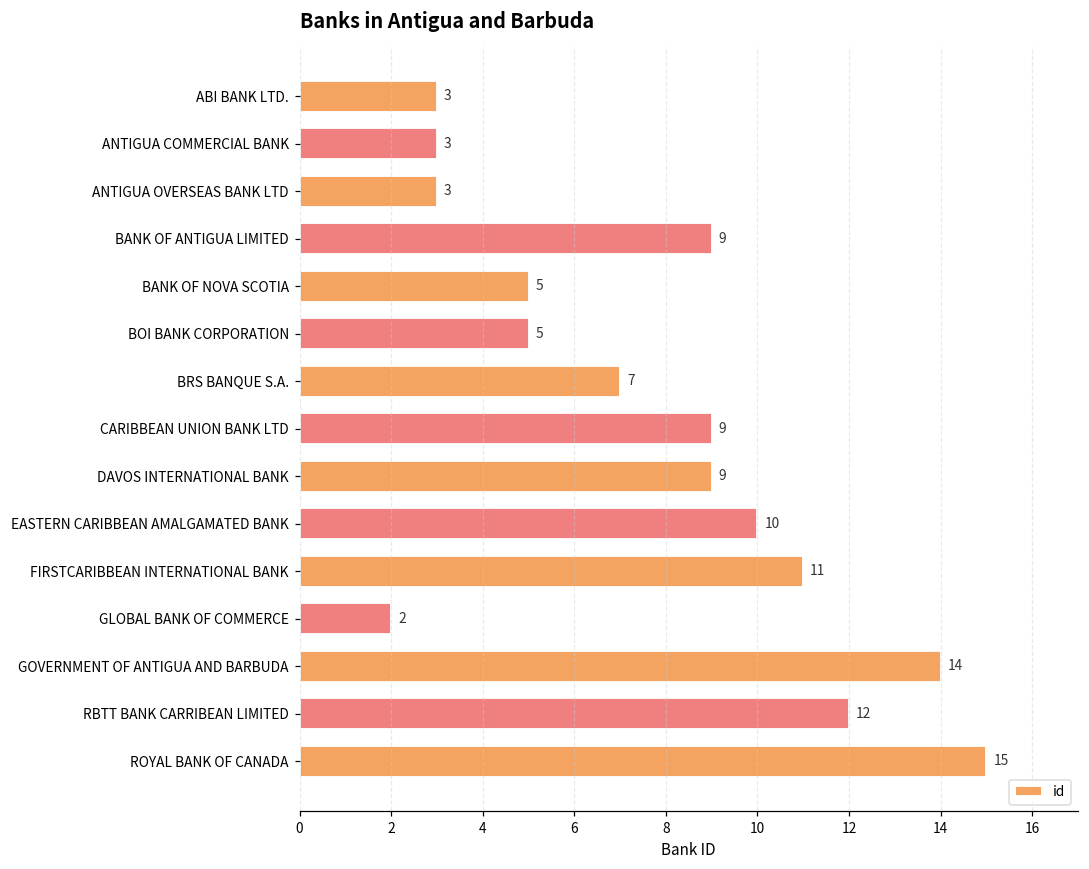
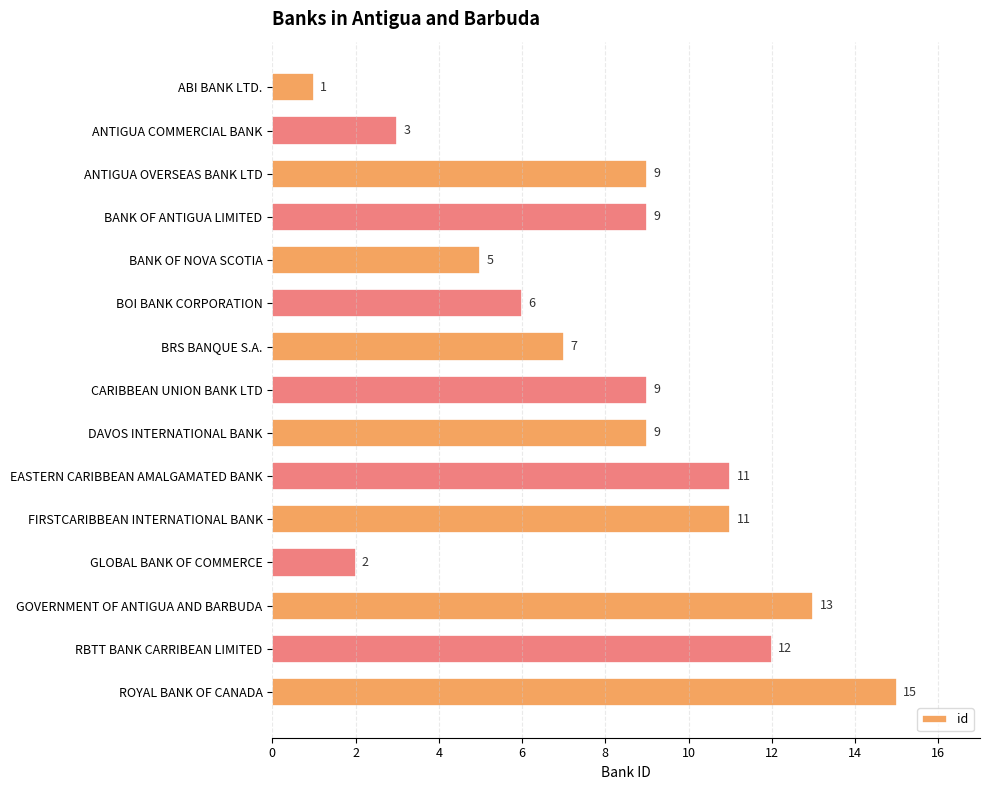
  {
-   "ABI BANK LTD.": 3,
+   "ABI BANK LTD.": 1,
    "ANTIGUA COMMERCIAL BANK": 3,
-   "ANTIGUA OVERSEAS BANK LTD": 3,
+   "ANTIGUA OVERSEAS BANK LTD": 9,
    "BANK OF ANTIGUA LIMITED": 9,
    "BANK OF NOVA SCOTIA": 5,
-   "BOI BANK CORPORATION": 5,
+   "BOI BANK CORPORATION": 6,
    "BRS BANQUE S.A.": 7,
    "CARIBBEAN UNION BANK LTD": 9,
    "DAVOS INTERNATIONAL BANK": 9,
-   "EASTERN CARIBBEAN AMALGAMATED BANK": 10,
+   "EASTERN CARIBBEAN AMALGAMATED BANK": 11,
    "FIRSTCARIBBEAN INTERNATIONAL BANK": 11,
    "GLOBAL BANK OF COMMERCE": 2,
-   "GOVERNMENT OF ANTIGUA AND BARBUDA": 14,
+   "GOVERNMENT OF ANTIGUA AND BARBUDA": 13,
    "RBTT BANK CARRIBEAN LIMITED": 12,
    "ROYAL BANK OF CANADA": 15
  }
